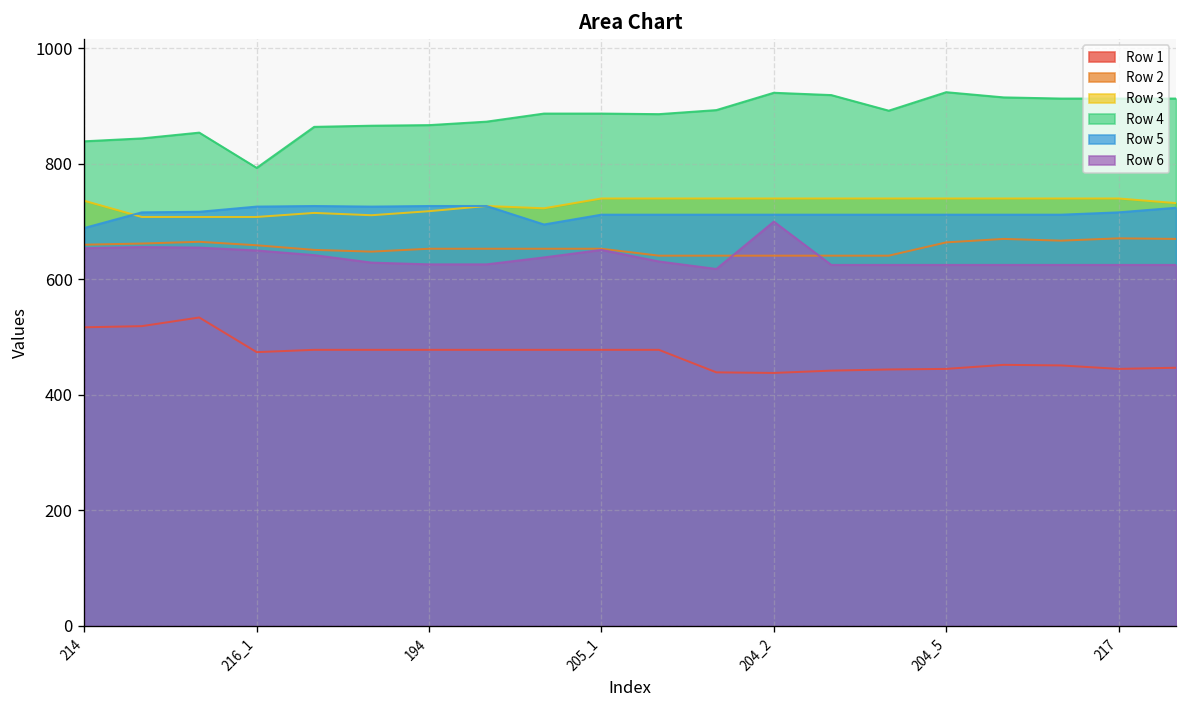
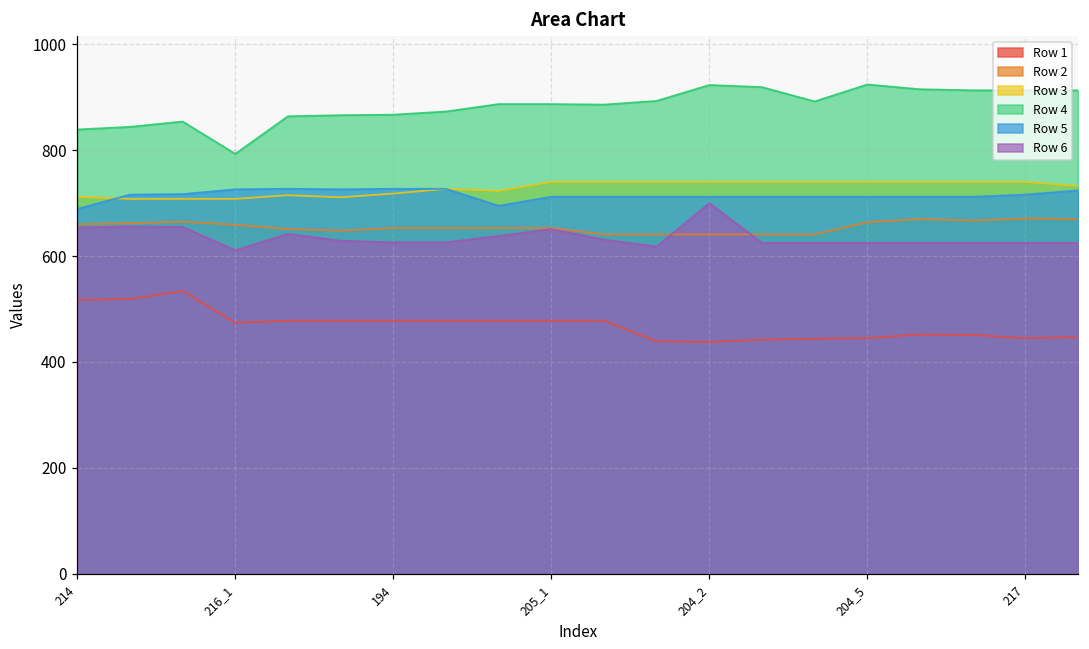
  {
    "Row 3": {
-     "214": 740,
+     "214": 710,
      "216_1": 710,
      "194": 720,
      "205_1": 740,
      "204_2": 740,
      "204_5": 740,
      "217": 740
    },
    "Row 4": {
      "214": 840,
      "216_1": 790,
      "194": 870,
      "205_1": 890,
      "204_2": 920,
      "204_5": 920
    },
    "Row 5": {
      "214": 690,
      "216_1": 730,
      "194": 730,
      "205_1": 710,
      "204_2": 710,
      "204_5": 710,
      "217": 720
    },
    "Row 6": {
      "214": 650,
-     "216_1": 650,
+     "216_1": 610,
      "194": 630,
      "204_2": 700,
      "204_5": 630,
      "217": 630
    }
  }
